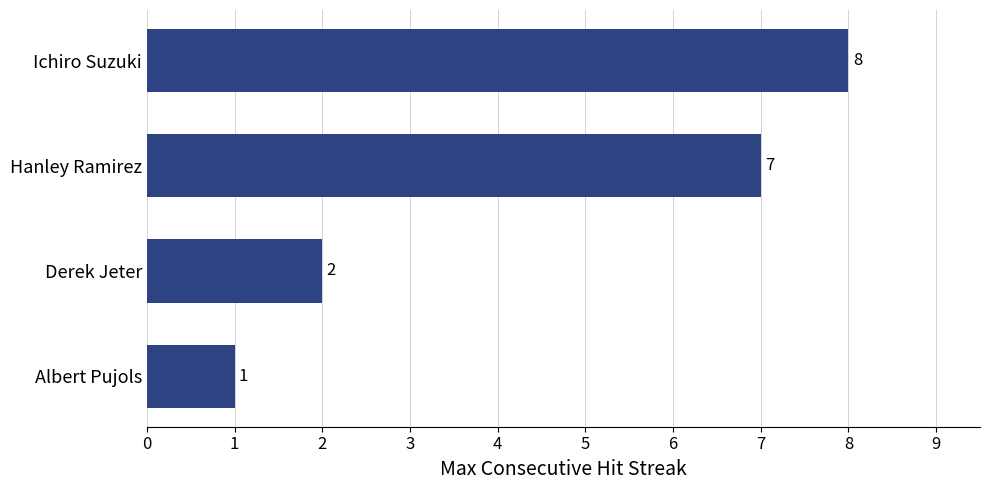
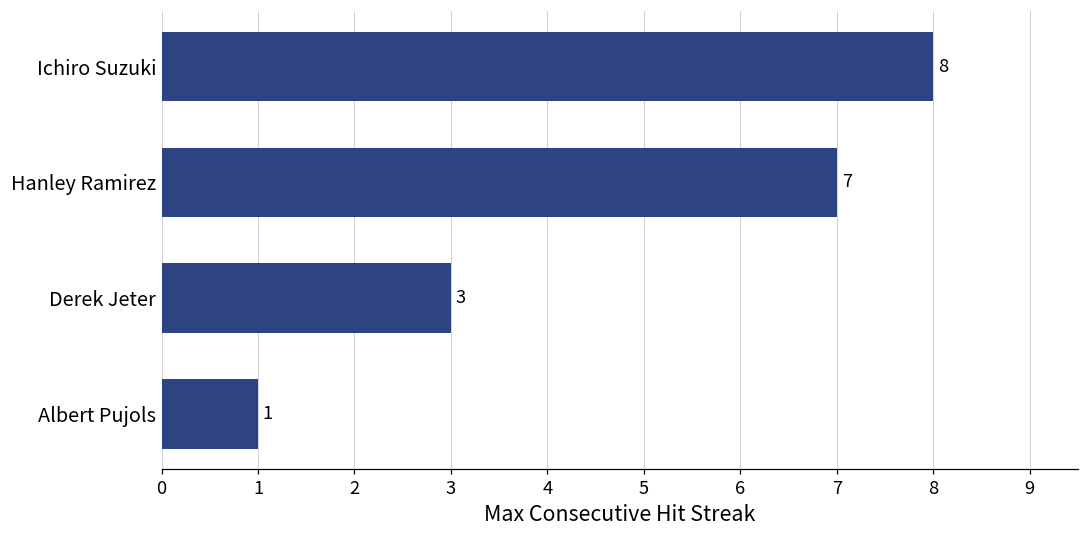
  {
    "Ichiro Suzuki": 8,
    "Hanley Ramirez": 7,
-   "Derek Jeter": 2,
+   "Derek Jeter": 3,
    "Albert Pujols": 1
  }
